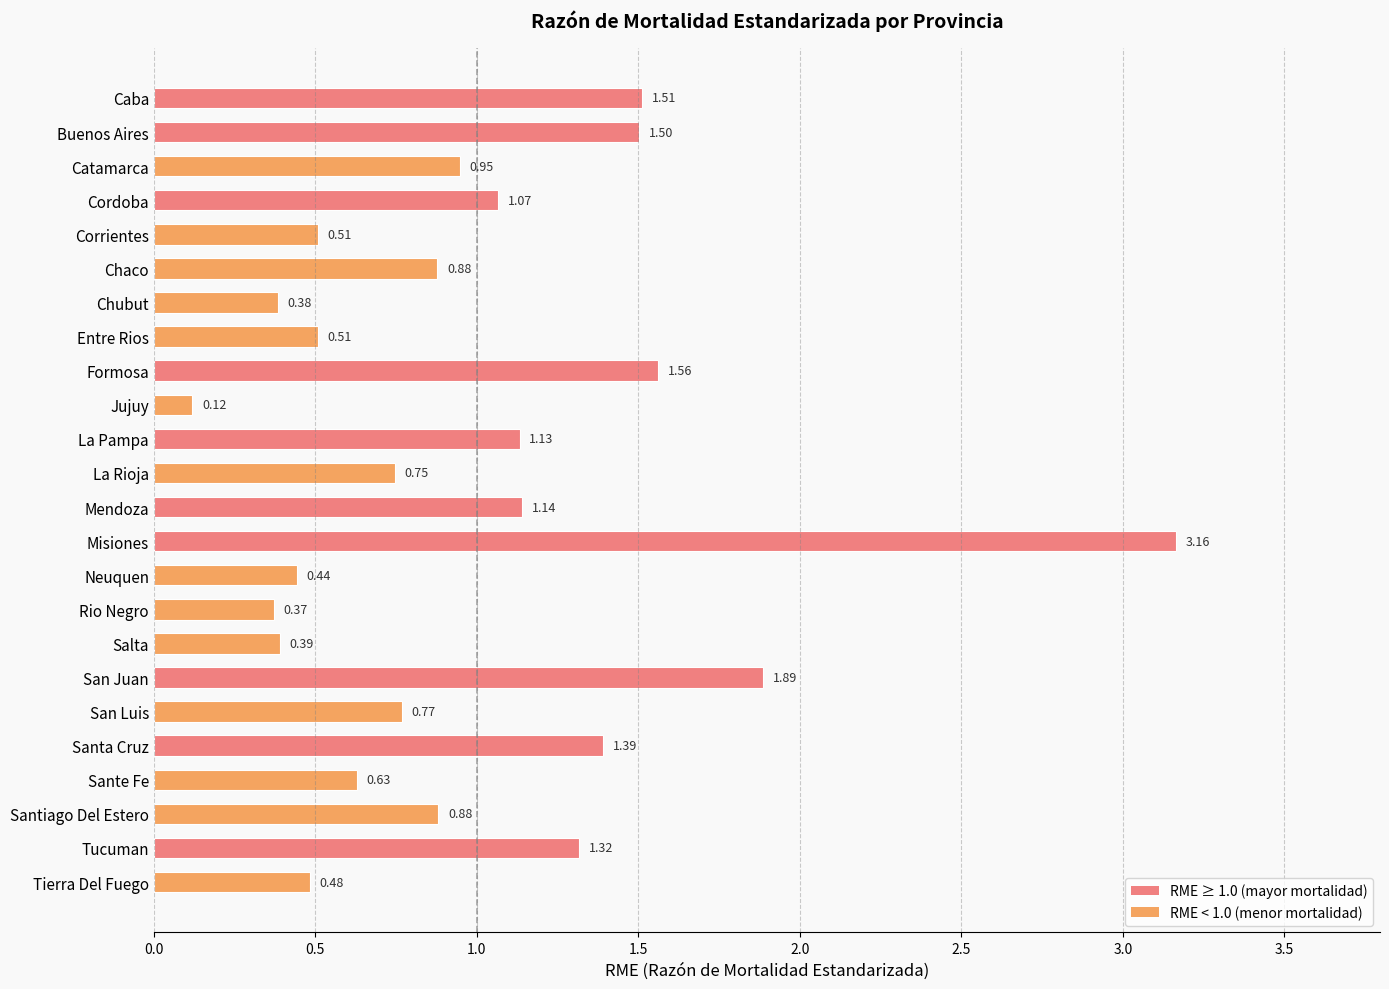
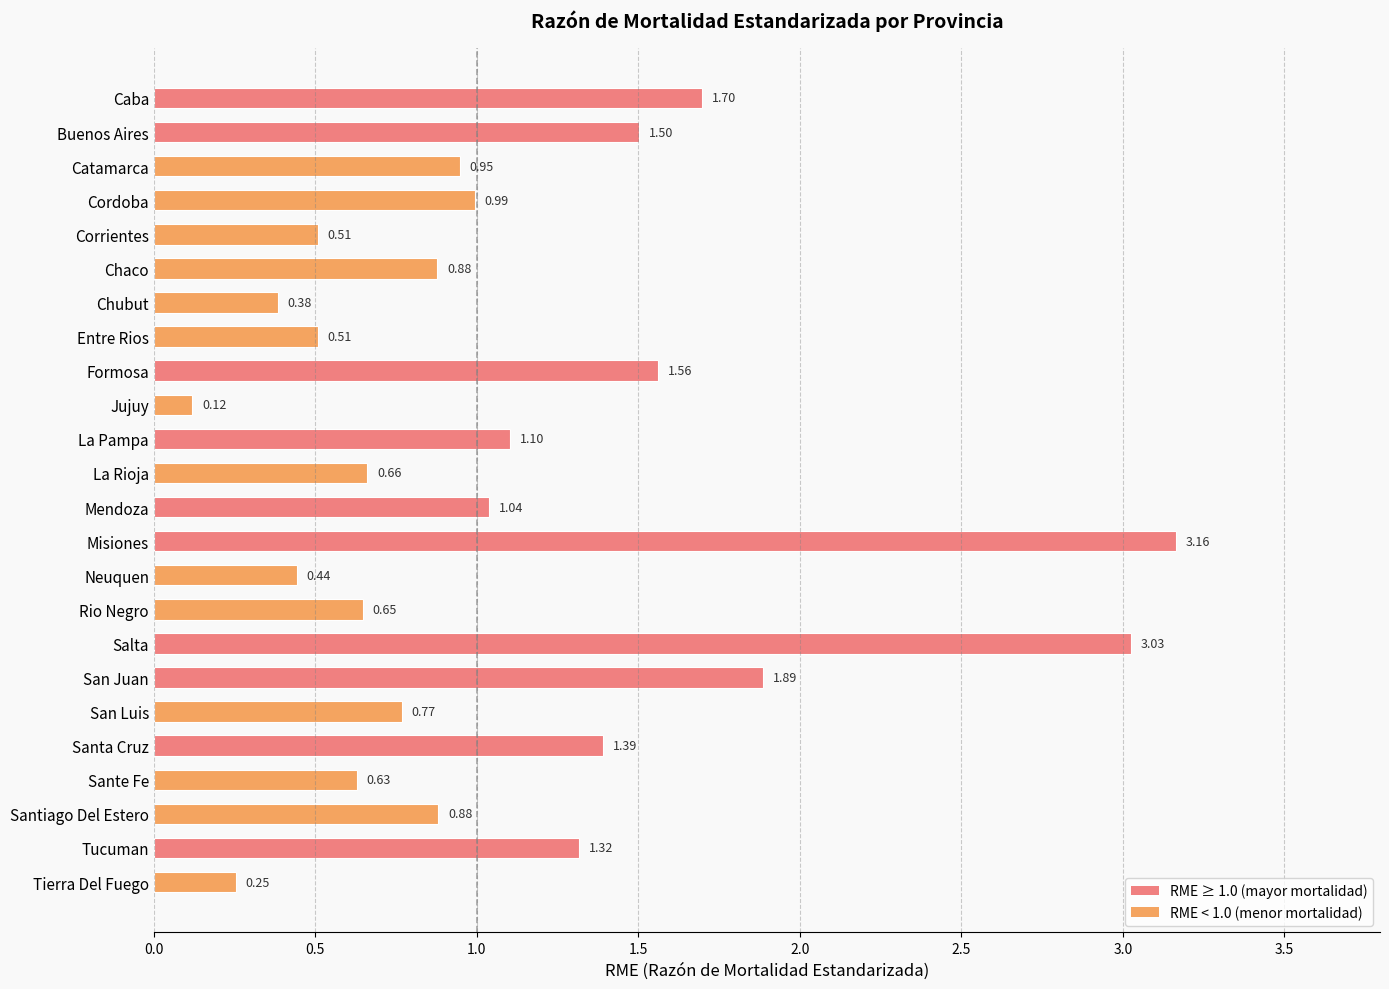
  {
-   "Caba": 1.51,
+   "Caba": 1.70,
    "Buenos Aires": 1.50,
    "Catamarca": 0.95,
-   "Cordoba": 1.07,
+   "Cordoba": 0.99,
    "Corrientes": 0.51,
    "Chaco": 0.88,
    "Chubut": 0.38,
    "Entre Rios": 0.51,
    "Formosa": 1.56,
    "Jujuy": 0.12,
-   "La Pampa": 1.13,
-   "La Rioja": 0.75,
-   "Mendoza": 1.14,
+   "La Pampa": 1.10,
+   "La Rioja": 0.66,
+   "Mendoza": 1.04,
    "Misiones": 3.16,
    "Neuquen": 0.44,
-   "Rio Negro": 0.37,
-   "Salta": 0.39,
+   "Rio Negro": 0.65,
+   "Salta": 3.03,
    "San Juan": 1.89,
    "San Luis": 0.77,
    "Santa Cruz": 1.39,
    "Sante Fe": 0.63,
    "Santiago Del Estero": 0.88,
    "Tucuman": 1.32,
-   "Tierra Del Fuego": 0.48
+   "Tierra Del Fuego": 0.25
  }
